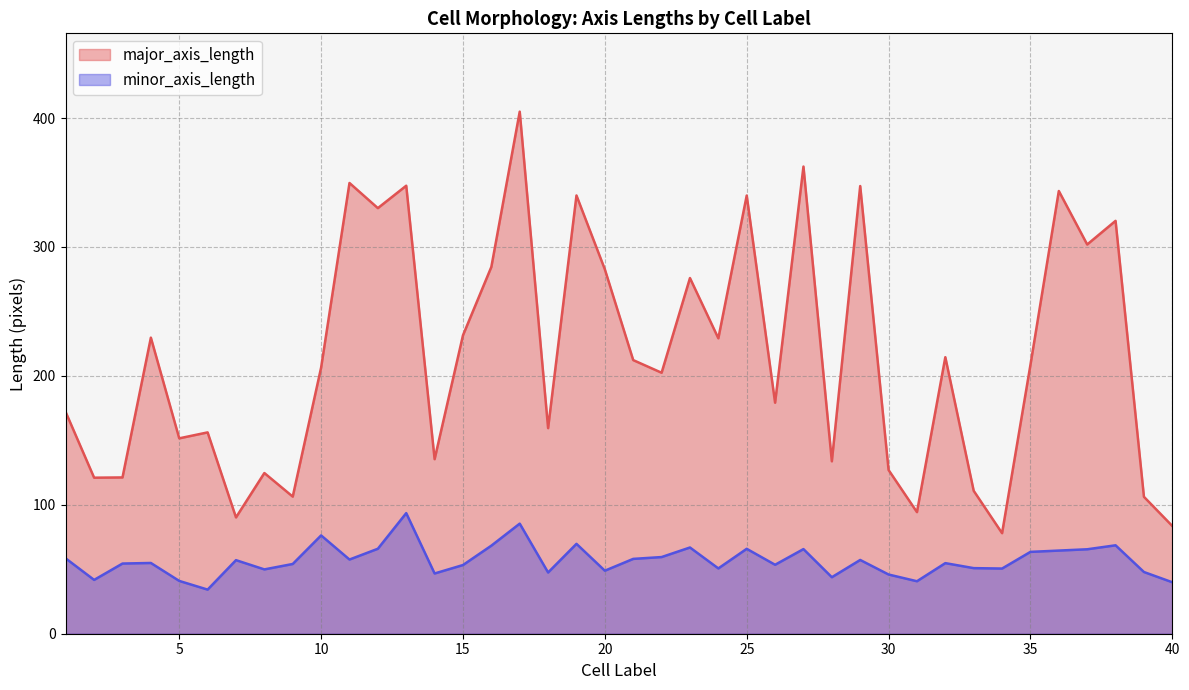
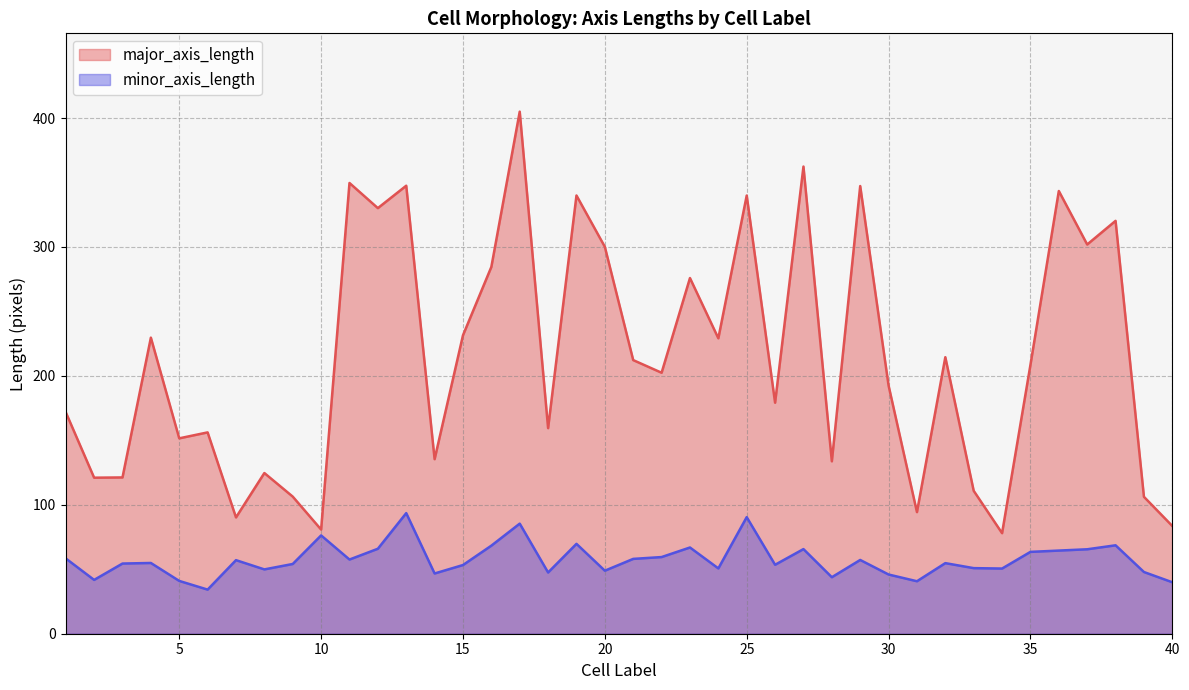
  {
    "major_axis_length": {
      "5": 152,
-     "10": 206,
+     "10": 81,
      "15": 232,
-     "20": 283,
+     "20": 300,
      "25": 340,
-     "30": 127,
+     "30": 193,
      "35": 209,
      "40": 84
    },
    "minor_axis_length": {
      "5": 41,
      "10": 76,
      "15": 53,
      "20": 49,
-     "25": 66,
+     "25": 90,
      "30": 46,
      "35": 63,
      "40": 40
    }
  }
